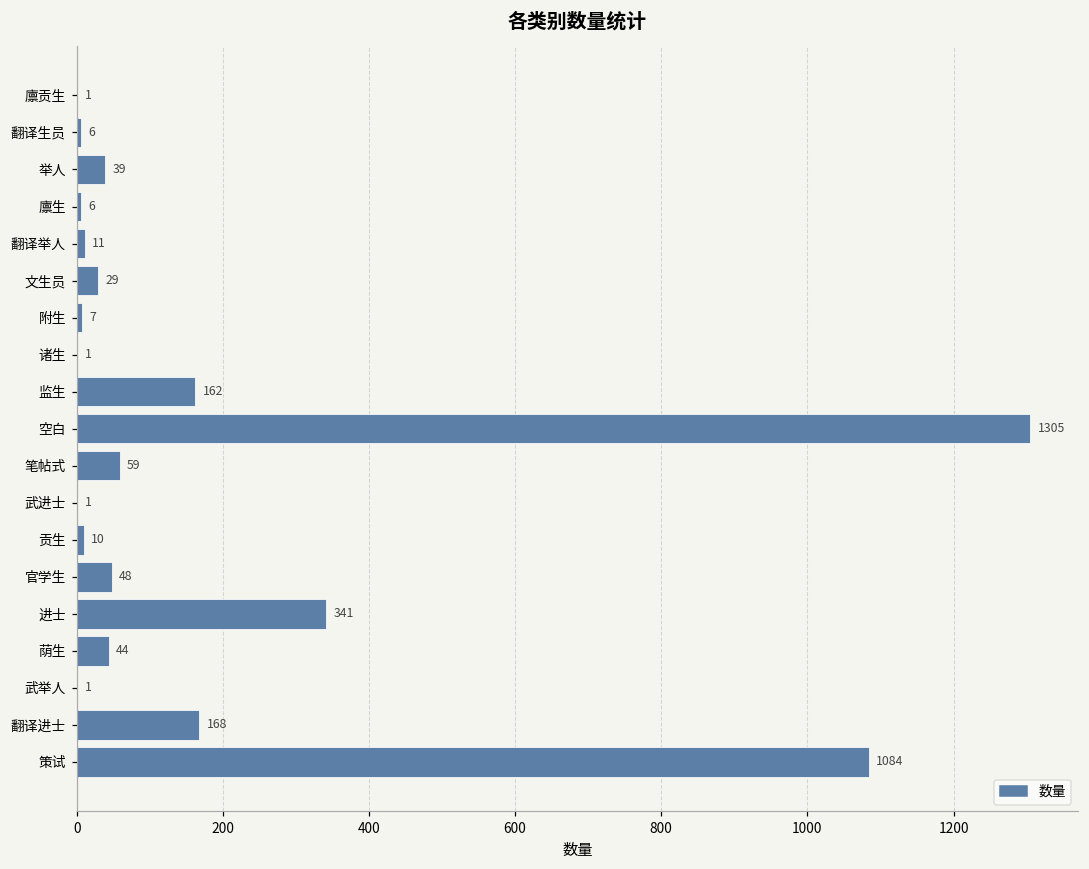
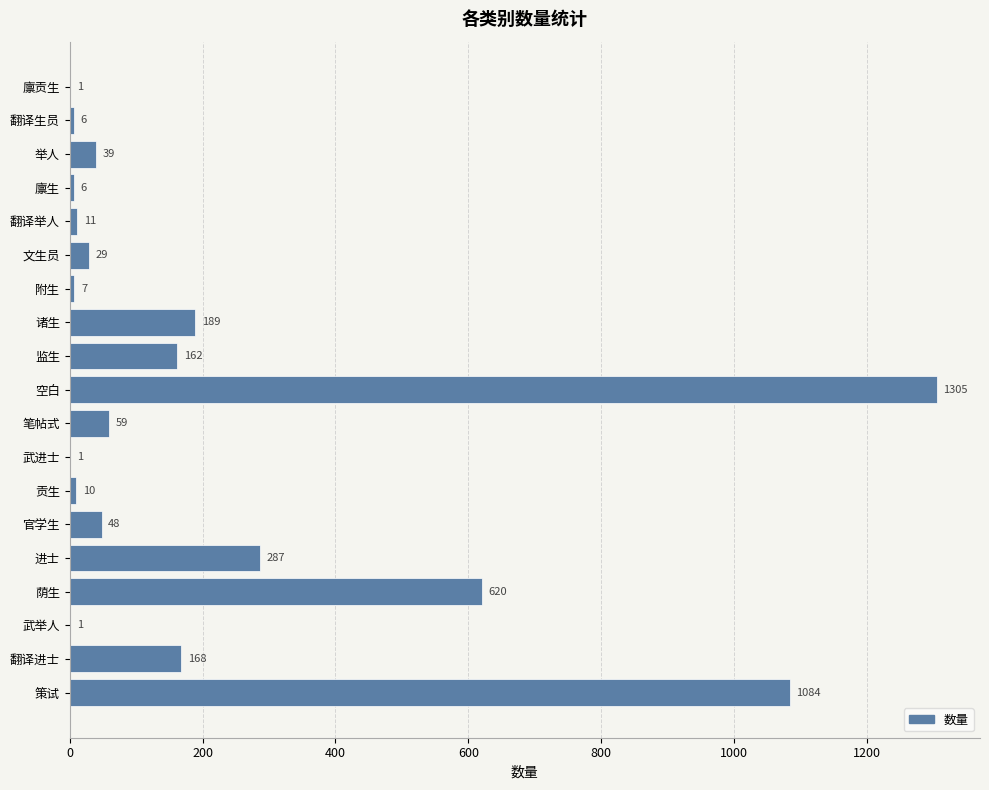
  {
    "廪贡生": 1,
    "翻译生员": 6,
    "举人": 39,
    "廪生": 6,
    "翻译举人": 11,
    "文生员": 29,
    "附生": 7,
-   "诸生": 1,
+   "诸生": 189,
    "监生": 162,
    "空白": 1305,
    "笔帖式": 59,
    "武进士": 1,
    "贡生": 10,
    "官学生": 48,
-   "进士": 341,
-   "荫生": 44,
+   "进士": 287,
+   "荫生": 620,
    "武举人": 1,
    "翻译进士": 168,
    "策试": 1084
  }
